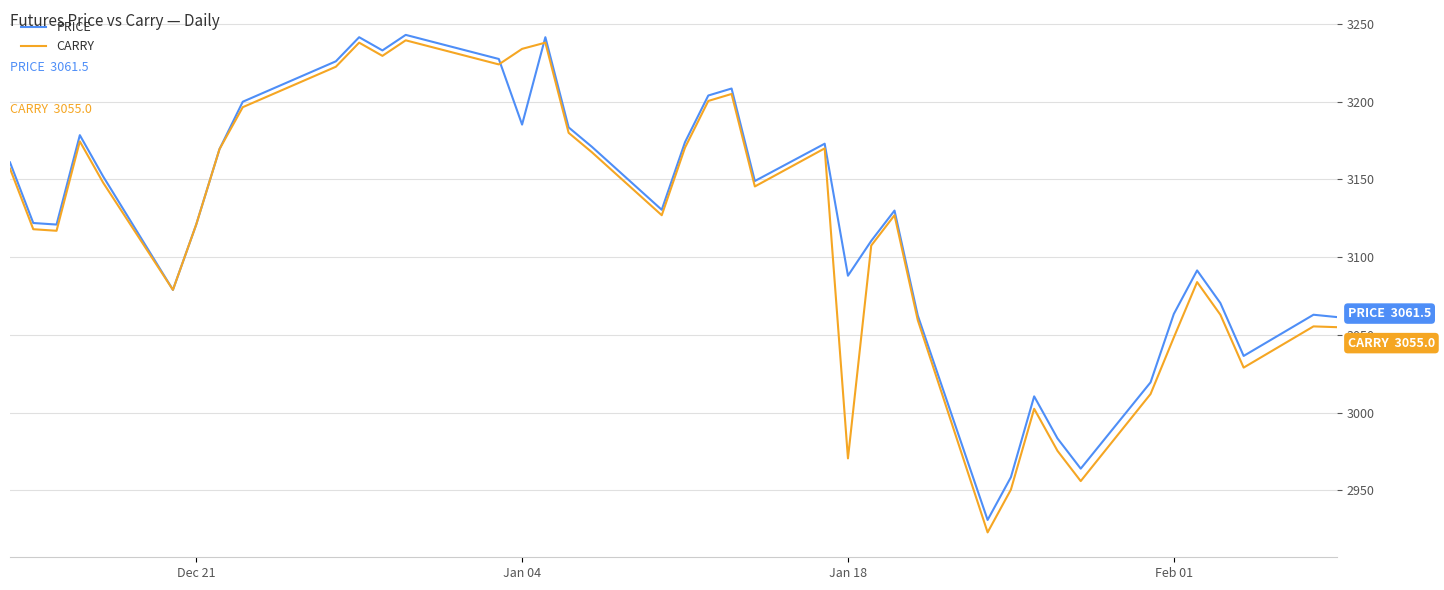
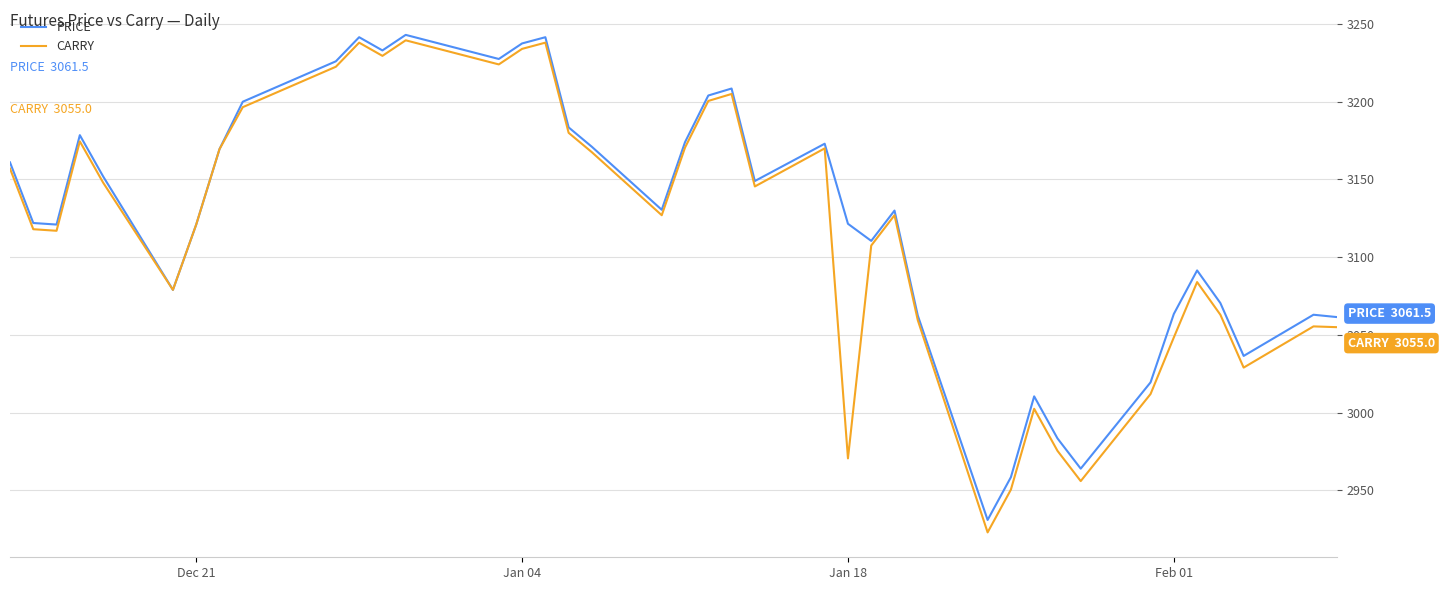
  {
    "PRICE": {
-     "Jan 04": 3185,
-     "Jan 18": 3088,
+     "Jan 04": 3238,
+     "Jan 18": 3122,
      "Feb 01": 3064
    },
    "CARRY": {
      "Jan 04": 3234,
      "Jan 18": 2971,
      "Feb 01": 3048
    }
  }
